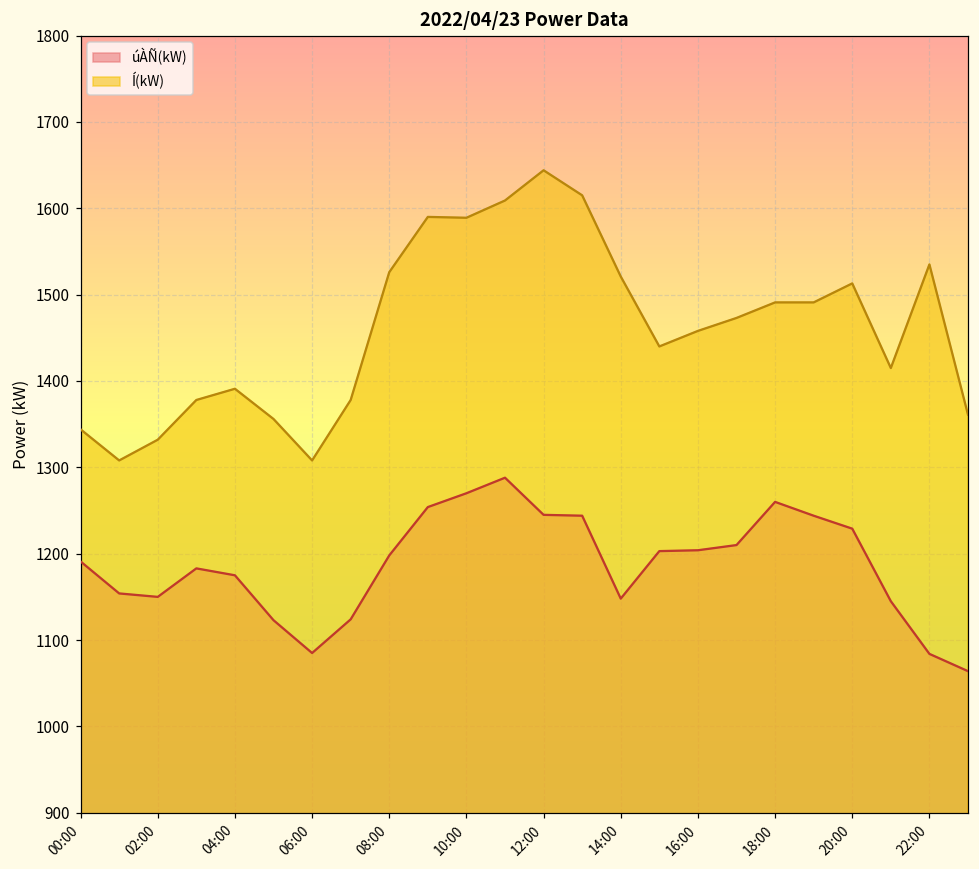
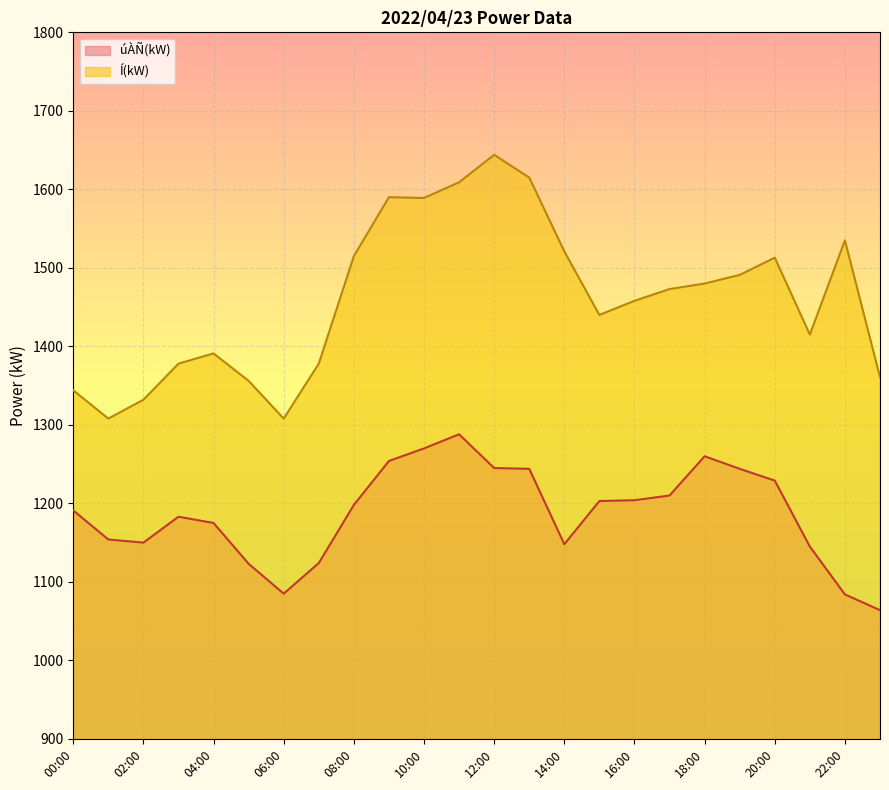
  {
    "úÀÑ(kW)": {
      "00:00": 1190,
      "02:00": 1150,
      "04:00": 1180,
      "06:00": 1090,
      "08:00": 1200,
      "10:00": 1270,
      "12:00": 1250,
      "14:00": 1150,
      "16:00": 1200,
      "18:00": 1260,
      "20:00": 1230,
      "22:00": 1080
    },
    "Í(kW)": {
      "00:00": 1340,
      "02:00": 1330,
      "04:00": 1390,
      "06:00": 1310,
-     "08:00": 1530,
+     "08:00": 1520,
      "10:00": 1590,
      "12:00": 1640,
      "14:00": 1520,
      "16:00": 1460,
-     "18:00": 1490,
+     "18:00": 1480,
      "20:00": 1510,
      "22:00": 1540
    }
  }
